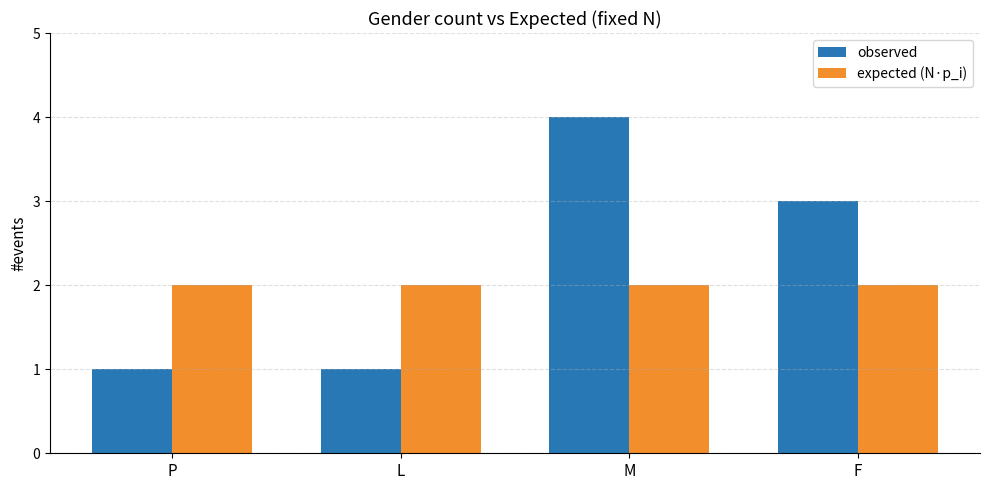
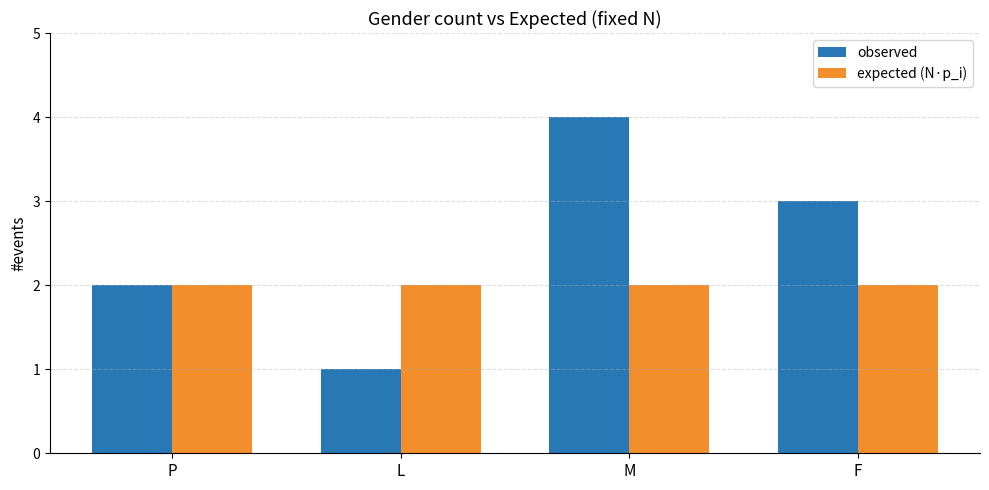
  {
    "observed": {
-     "P": 1,
+     "P": 2,
      "L": 1,
      "M": 4,
      "F": 3
    },
    "expected (N·p_i)": {
      "P": 2,
      "L": 2,
      "M": 2,
      "F": 2
    }
  }
